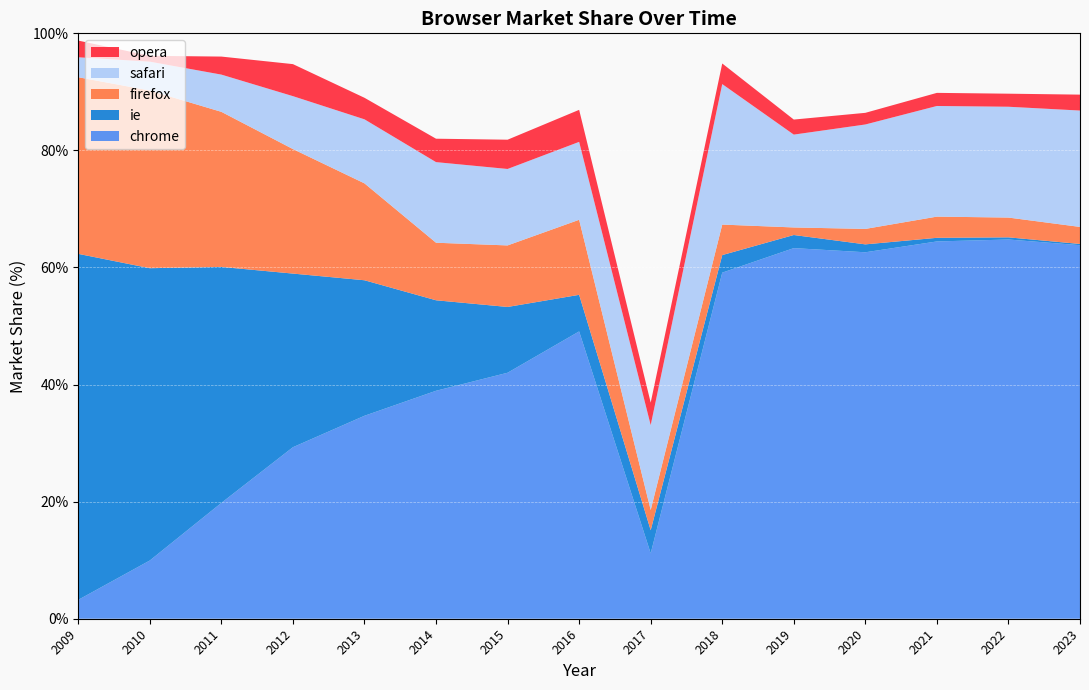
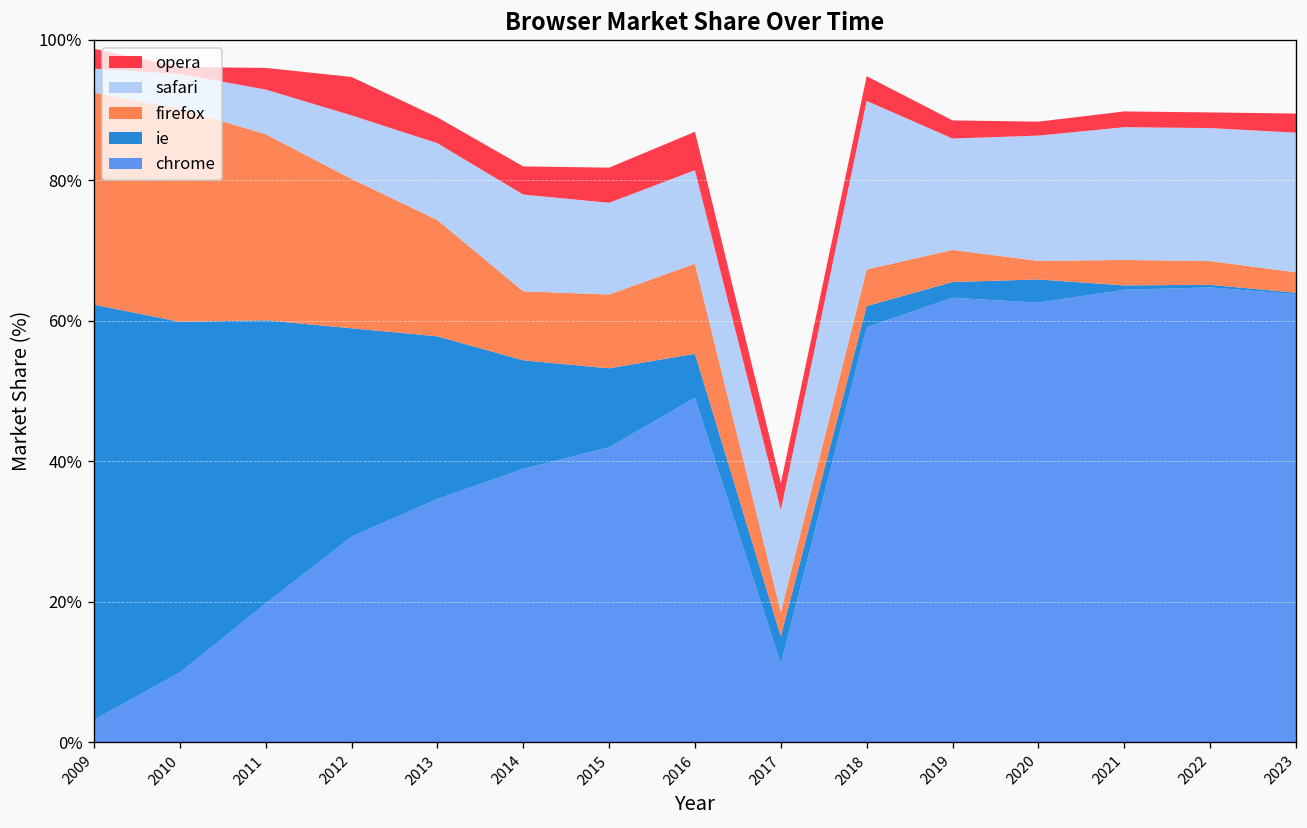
  {
    "chrome": {
      "2009": "3%",
      "2010": "10%",
      "2011": "20%",
      "2012": "29%",
      "2013": "35%",
      "2014": "39%",
      "2015": "42%",
      "2016": "49%",
      "2017": "11%",
      "2018": "59%",
      "2019": "63%",
      "2020": "63%",
      "2021": "64%"
    },
    "ie": {
      "2009": "59%",
      "2010": "50%",
      "2011": "40%",
      "2012": "30%",
      "2013": "23%",
      "2014": "15%",
      "2015": "11%",
      "2016": "6%",
      "2017": "4%",
      "2018": "3%",
      "2019": "2%",
-     "2020": "1%",
+     "2020": "3%",
      "2021": "1%"
    },
    "firefox": {
      "2009": "30%",
      "2011": "26%",
      "2012": "21%",
      "2013": "17%",
      "2014": "10%",
      "2015": "11%",
      "2016": "13%",
      "2017": "3%",
      "2018": "5%",
-     "2019": "1%",
+     "2019": "5%",
      "2020": "3%",
      "2021": "4%",
      "2022": "3%",
      "2023": "3%"
    },
    "safari": {
      "2009": "3%",
      "2011": "6%",
      "2012": "9%",
      "2013": "11%",
      "2014": "14%",
      "2015": "13%",
      "2016": "13%",
      "2017": "15%",
      "2018": "24%",
      "2019": "16%",
      "2020": "18%",
      "2021": "19%",
      "2022": "19%",
      "2023": "20%"
    },
    "opera": {
      "2009": "3%",
      "2011": "3%",
      "2012": "5%",
      "2013": "4%",
      "2014": "4%",
      "2015": "5%",
      "2016": "5%",
      "2017": "4%",
      "2018": "4%",
      "2019": "3%",
      "2020": "2%",
      "2021": "2%",
      "2022": "2%",
      "2023": "3%"
    }
  }
